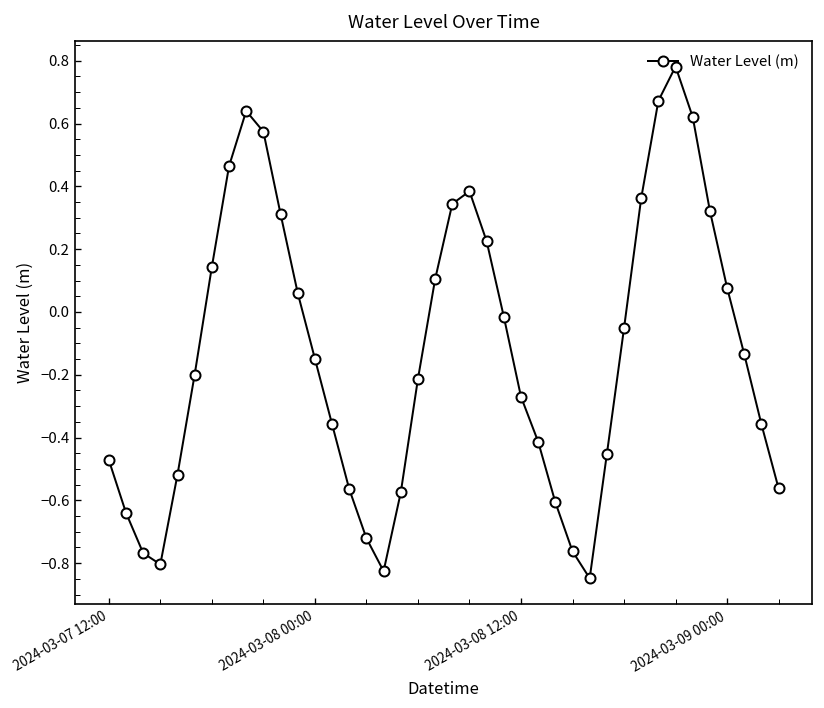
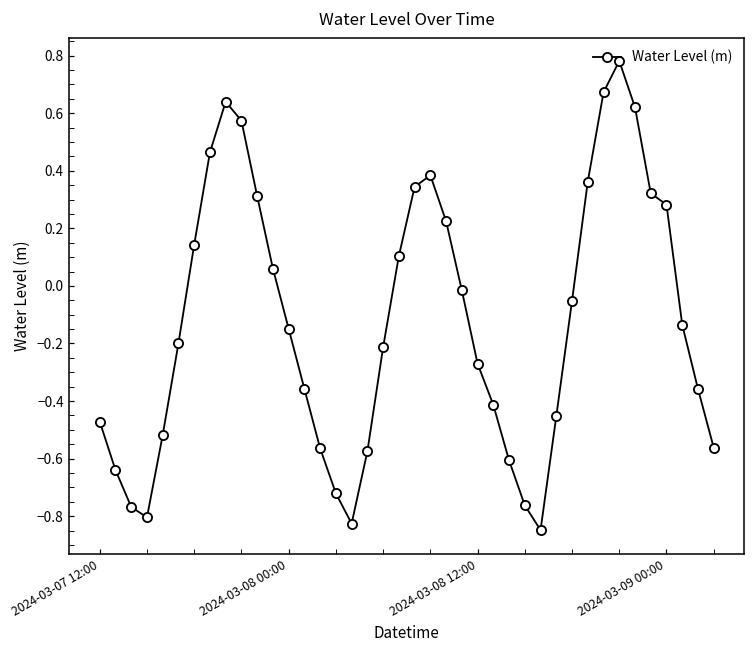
  {
    "2024-03-07 12:00": -0.47,
    "2024-03-08 00:00": -0.15,
    "2024-03-08 12:00": -0.27,
-   "2024-03-09 00:00": 0.08
+   "2024-03-09 00:00": 0.28
  }
